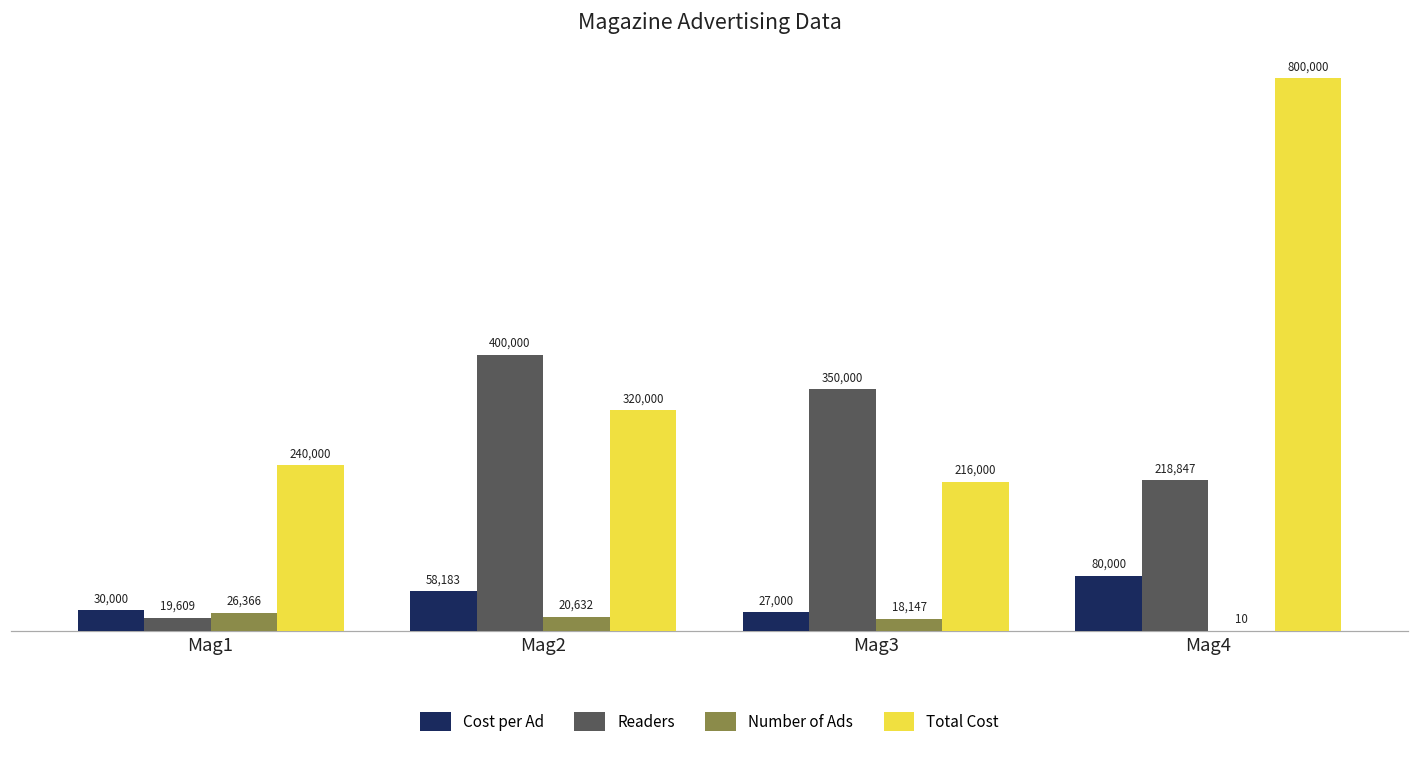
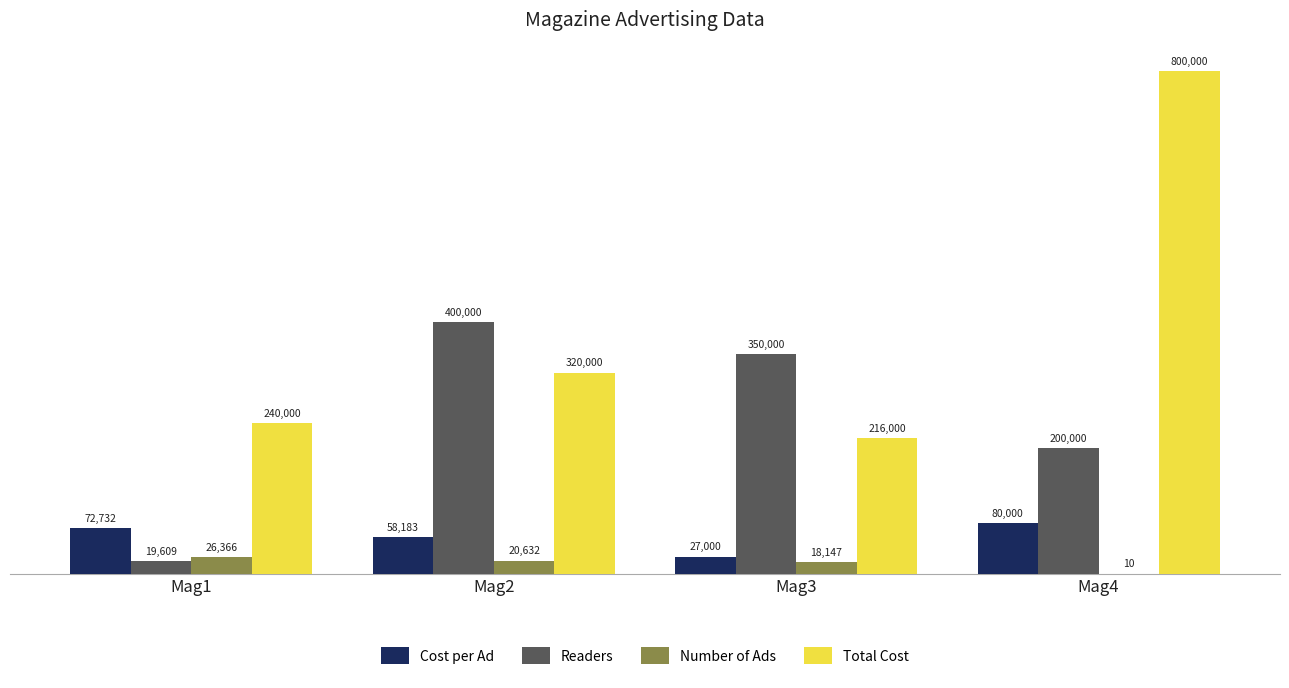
  {
    "Cost per Ad": {
-     "Mag1": "30,000",
+     "Mag1": "72,732",
      "Mag2": "58,183",
      "Mag3": "27,000",
      "Mag4": "80,000"
    },
    "Readers": {
      "Mag1": "19,609",
      "Mag2": "400,000",
      "Mag3": "350,000",
-     "Mag4": "218,847"
+     "Mag4": "200,000"
    },
    "Number of Ads": {
      "Mag1": "26,366",
      "Mag2": "20,632",
      "Mag3": "18,147",
      "Mag4": "10"
    },
    "Total Cost": {
      "Mag1": "240,000",
      "Mag2": "320,000",
      "Mag3": "216,000",
      "Mag4": "800,000"
    }
  }
